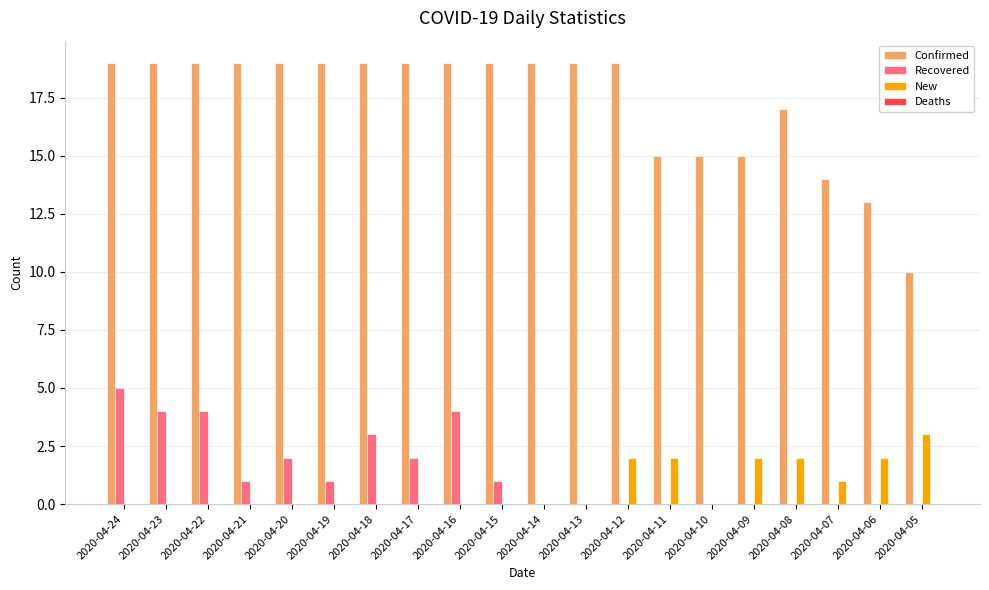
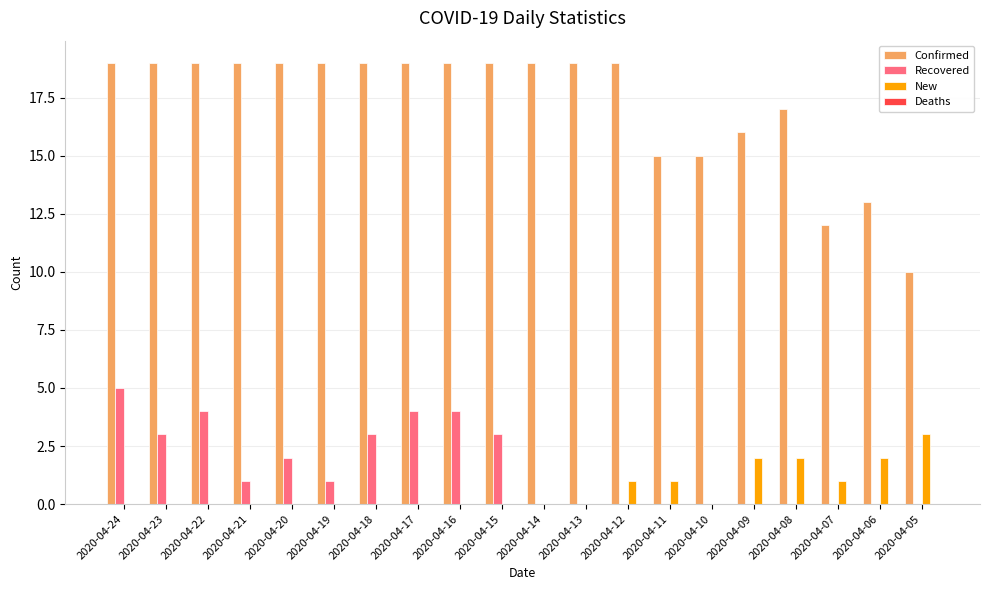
  {
    "Confirmed": {
      "2020-04-24": 19,
      "2020-04-23": 19,
      "2020-04-22": 19,
      "2020-04-21": 19,
      "2020-04-20": 19,
      "2020-04-19": 19,
      "2020-04-18": 19,
      "2020-04-17": 19,
      "2020-04-16": 19,
      "2020-04-15": 19,
      "2020-04-14": 19,
      "2020-04-13": 19,
      "2020-04-12": 19,
      "2020-04-11": 15,
      "2020-04-10": 15,
-     "2020-04-09": 15,
+     "2020-04-09": 16,
      "2020-04-08": 17,
-     "2020-04-07": 14,
+     "2020-04-07": 12,
      "2020-04-06": 13,
      "2020-04-05": 10
    },
    "Recovered": {
      "2020-04-24": 5,
-     "2020-04-23": 4,
+     "2020-04-23": 3,
      "2020-04-22": 4,
      "2020-04-21": 1,
      "2020-04-20": 2,
      "2020-04-19": 1,
      "2020-04-18": 3,
-     "2020-04-17": 2,
+     "2020-04-17": 4,
      "2020-04-16": 4,
-     "2020-04-15": 1,
+     "2020-04-15": 3,
      "2020-04-14": 0,
      "2020-04-13": 0,
      "2020-04-12": 0,
      "2020-04-11": 0,
      "2020-04-10": 0,
      "2020-04-09": 0,
      "2020-04-08": 0,
      "2020-04-07": 0,
      "2020-04-06": 0,
      "2020-04-05": 0
    },
    "New": {
      "2020-04-24": 0,
      "2020-04-23": 0,
      "2020-04-22": 0,
      "2020-04-21": 0,
      "2020-04-20": 0,
      "2020-04-19": 0,
      "2020-04-18": 0,
      "2020-04-17": 0,
      "2020-04-16": 0,
      "2020-04-15": 0,
      "2020-04-14": 0,
      "2020-04-13": 0,
-     "2020-04-12": 2,
-     "2020-04-11": 2,
+     "2020-04-12": 1,
+     "2020-04-11": 1,
      "2020-04-10": 0,
      "2020-04-09": 2,
      "2020-04-08": 2,
      "2020-04-07": 1,
      "2020-04-06": 2,
      "2020-04-05": 3
    },
    "Deaths": {
      "2020-04-24": 0,
      "2020-04-23": 0,
      "2020-04-22": 0,
      "2020-04-21": 0,
      "2020-04-20": 0,
      "2020-04-19": 0,
      "2020-04-18": 0,
      "2020-04-17": 0,
      "2020-04-16": 0,
      "2020-04-15": 0,
      "2020-04-14": 0,
      "2020-04-13": 0,
      "2020-04-12": 0,
      "2020-04-11": 0,
      "2020-04-10": 0,
      "2020-04-09": 0,
      "2020-04-08": 0,
      "2020-04-07": 0,
      "2020-04-06": 0,
      "2020-04-05": 0
    }
  }
